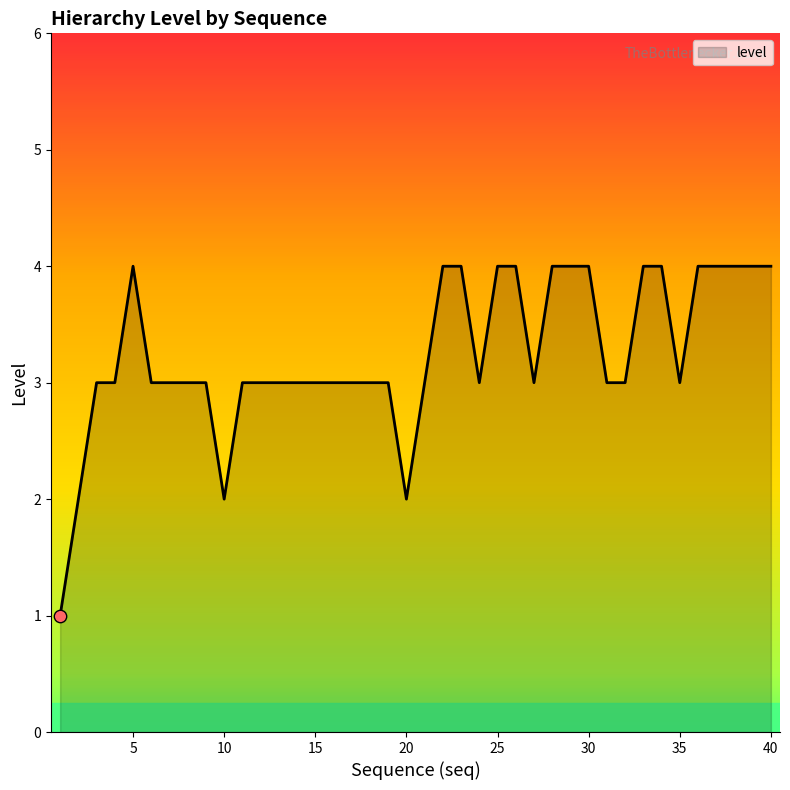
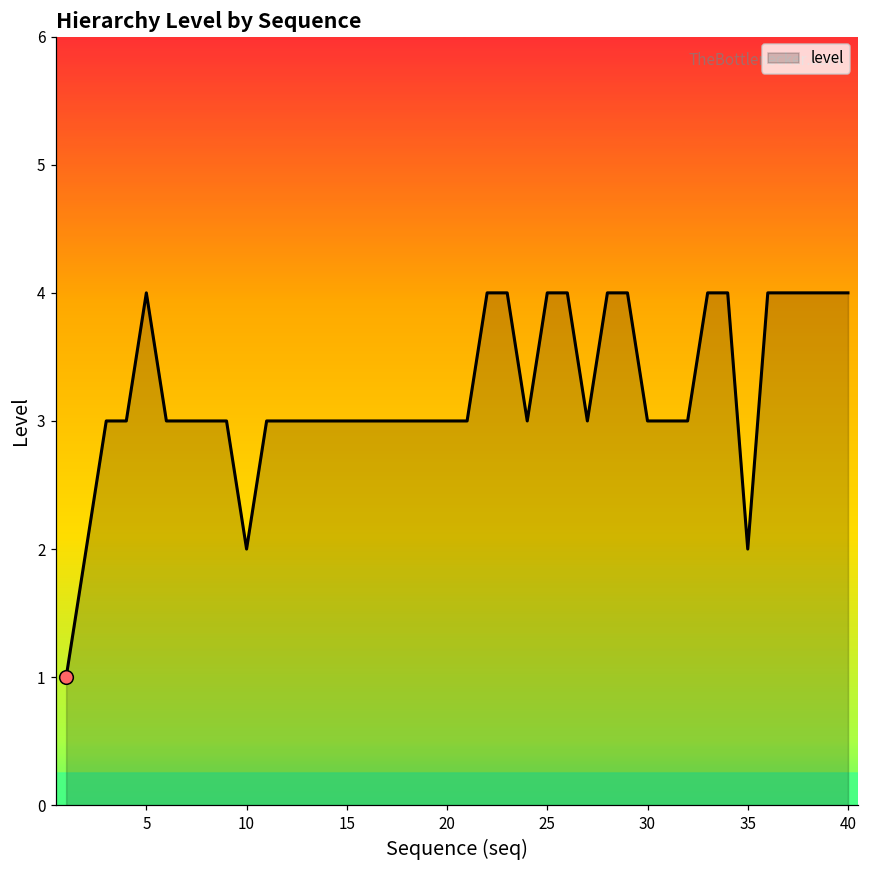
  {
    "level": {
      "5": 4,
      "10": 2,
      "15": 3,
-     "20": 2,
+     "20": 3,
      "25": 4,
-     "30": 4,
-     "35": 3,
+     "30": 3,
+     "35": 2,
      "40": 4
    }
  }
